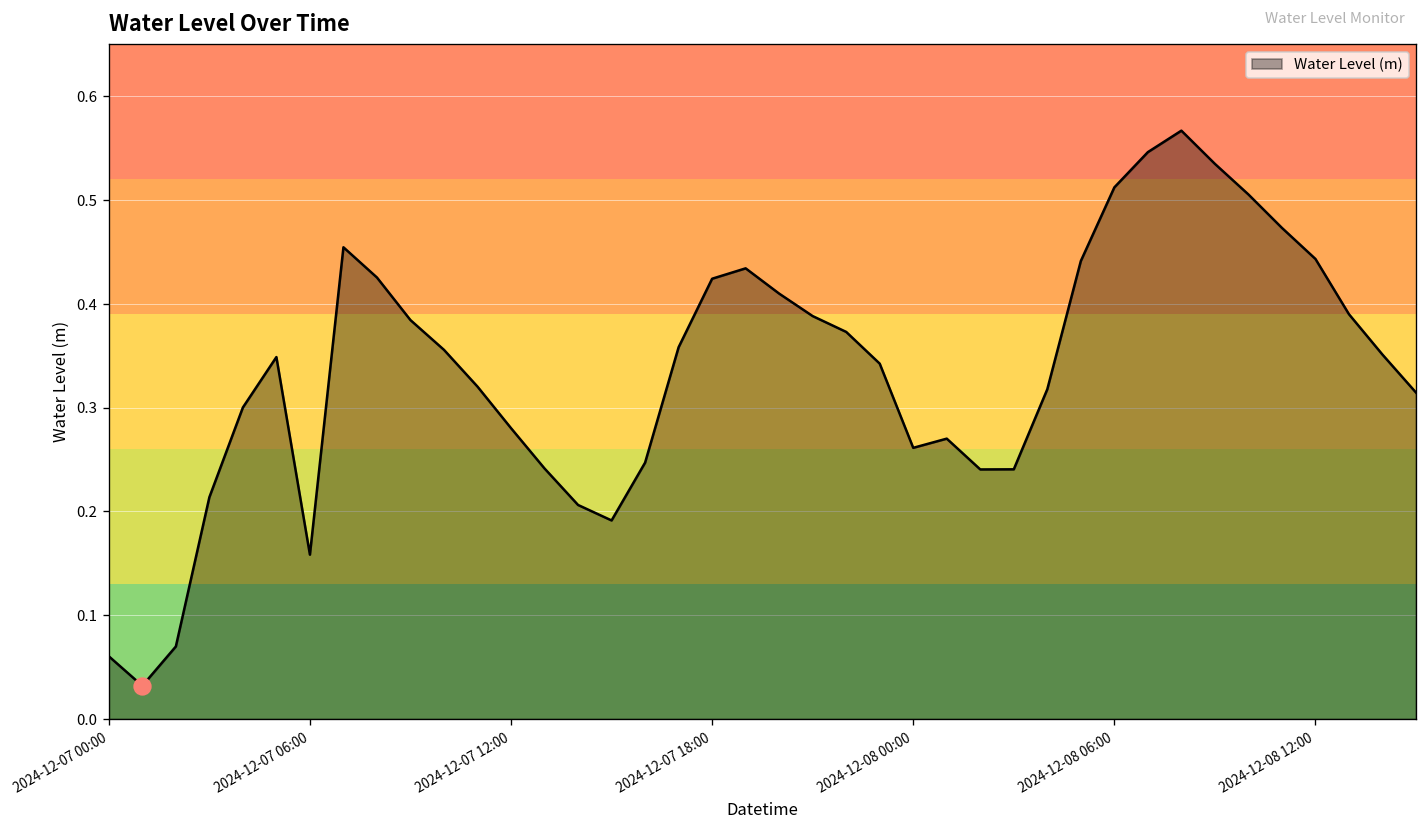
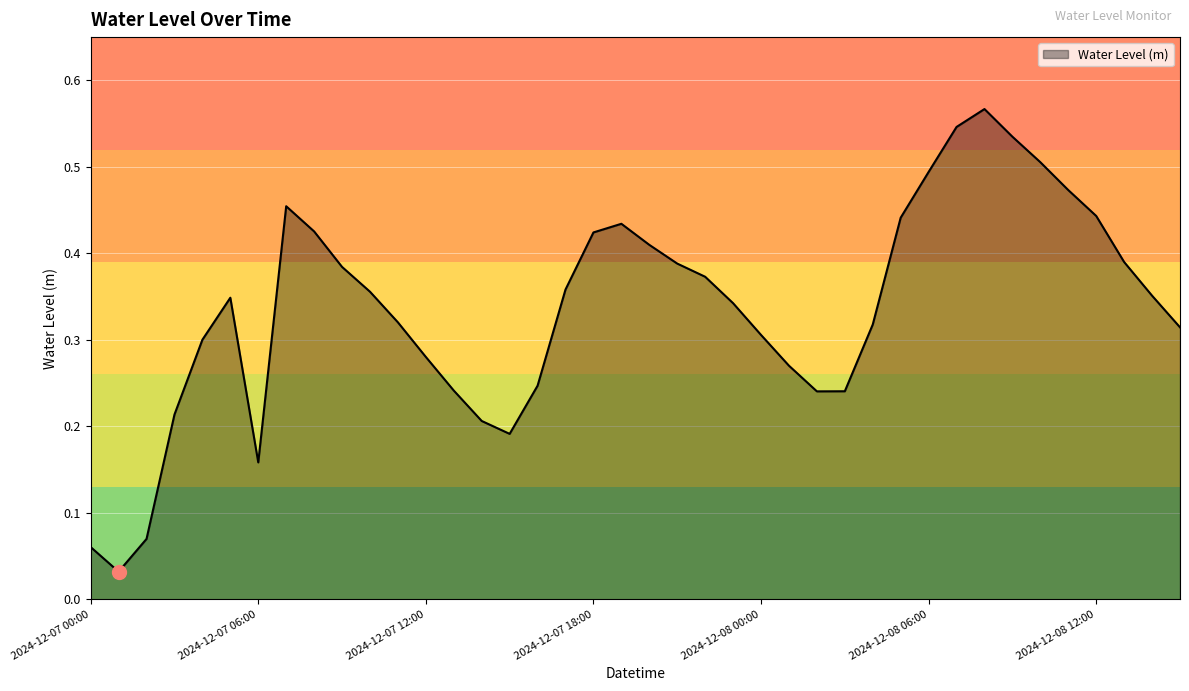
  {
    "Water Level (m)": {
      "2024-12-07 00:00": 0.06,
      "2024-12-07 06:00": 0.16,
      "2024-12-07 12:00": 0.28,
      "2024-12-07 18:00": 0.42,
-     "2024-12-08 00:00": 0.26,
-     "2024-12-08 06:00": 0.51,
+     "2024-12-08 00:00": 0.31,
+     "2024-12-08 06:00": 0.49,
      "2024-12-08 12:00": 0.44
    }
  }
